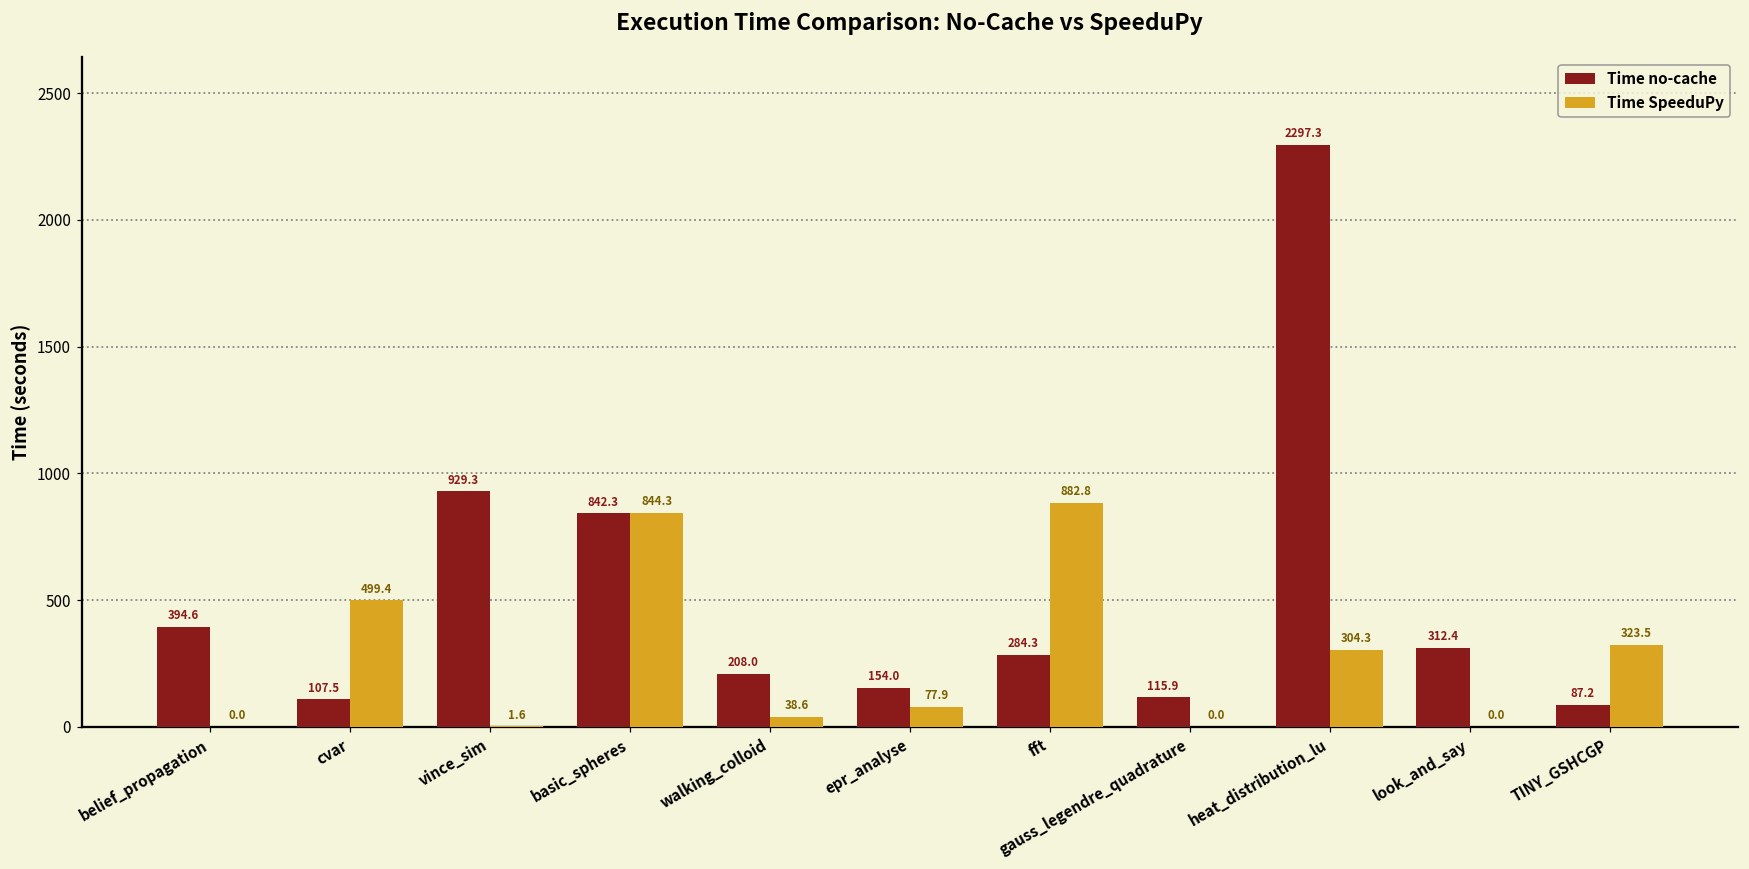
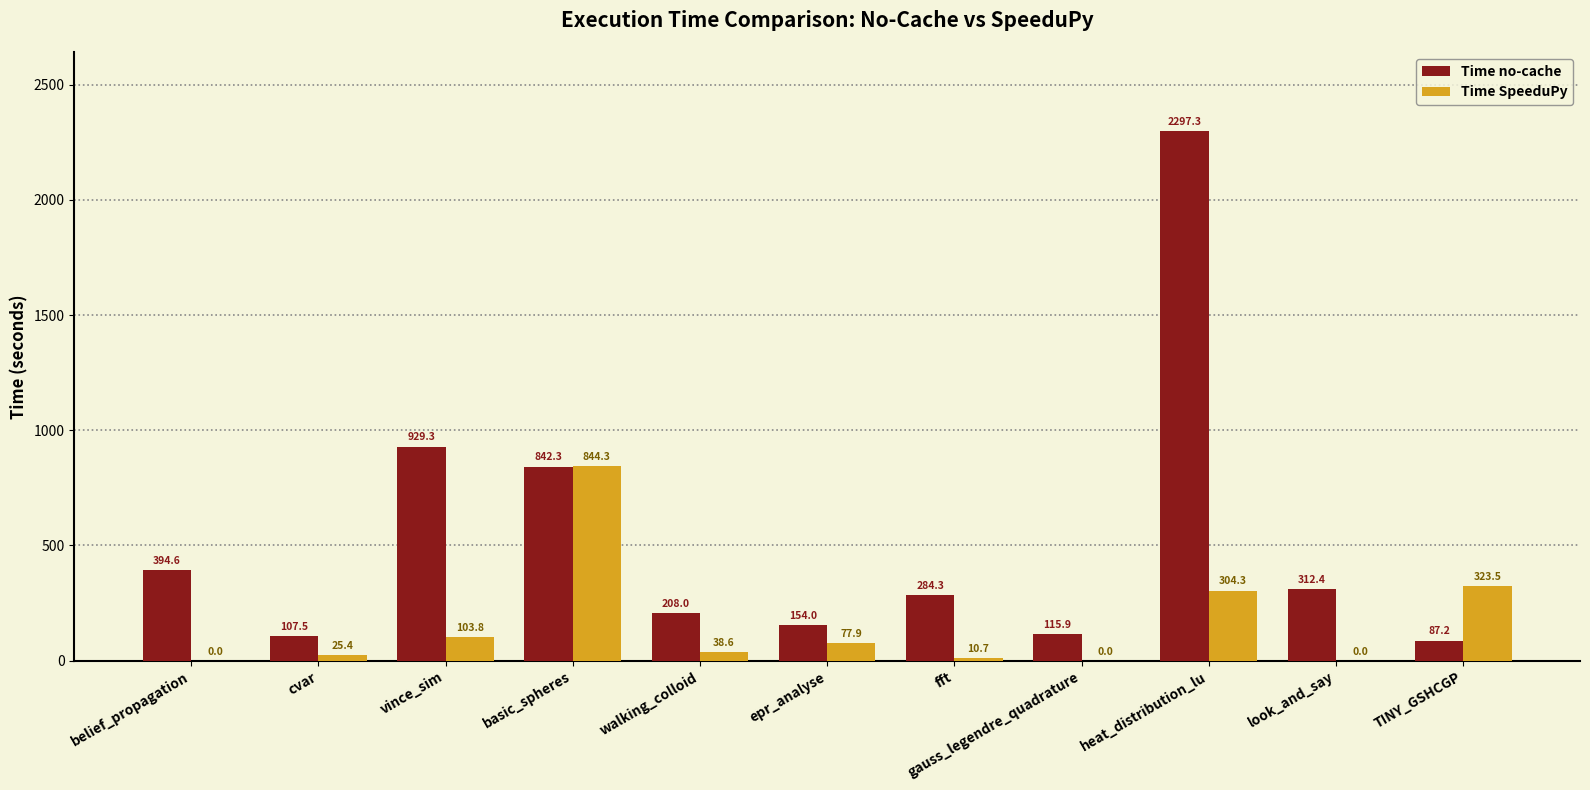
  {
    "Time no-cache": {
      "belief_propagation": 394.6,
      "cvar": 107.5,
      "vince_sim": 929.3,
      "basic_spheres": 842.3,
      "walking_colloid": 208.0,
      "epr_analyse": 154.0,
      "fft": 284.3,
      "gauss_legendre_quadrature": 115.9,
      "heat_distribution_lu": 2297.3,
      "look_and_say": 312.4,
      "TINY_GSHCGP": 87.2
    },
    "Time SpeeduPy": {
      "belief_propagation": 0.0,
-     "cvar": 499.4,
-     "vince_sim": 1.6,
+     "cvar": 25.4,
+     "vince_sim": 103.8,
      "basic_spheres": 844.3,
      "walking_colloid": 38.6,
      "epr_analyse": 77.9,
-     "fft": 882.8,
+     "fft": 10.7,
      "gauss_legendre_quadrature": 0.0,
      "heat_distribution_lu": 304.3,
      "look_and_say": 0.0,
      "TINY_GSHCGP": 323.5
    }
  }
